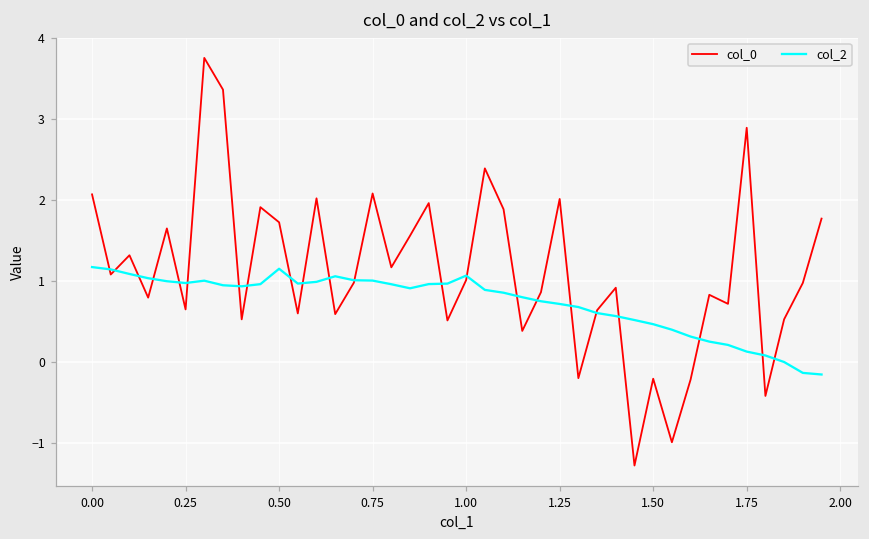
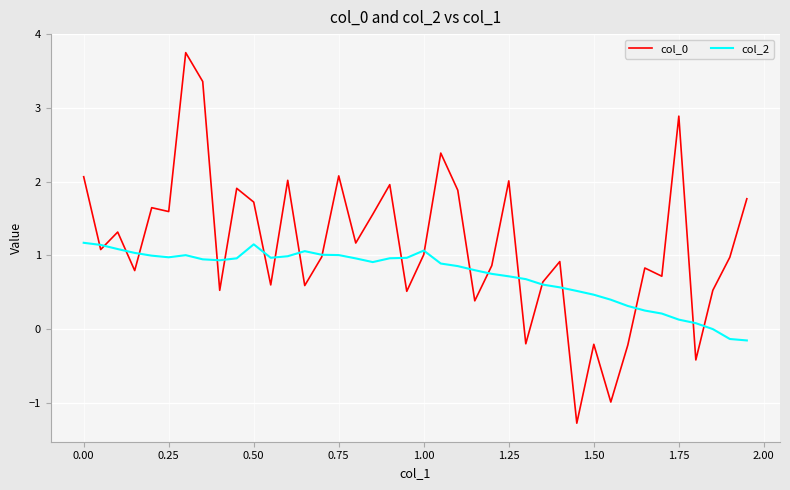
  {
    "col_0": {
      "0.00": 2.1,
-     "0.25": 0.6,
+     "0.25": 1.6,
      "0.50": 1.7,
      "0.75": 2.1,
      "1.00": 1.0,
      "1.25": 2.0,
      "1.50": -0.2,
      "1.75": 2.9
    },
    "col_2": {
      "0.00": 1.2,
      "0.25": 1.0,
      "0.50": 1.1,
      "0.75": 1.0,
      "1.00": 1.1,
      "1.25": 0.7,
      "1.50": 0.5,
      "1.75": 0.1
    }
  }
